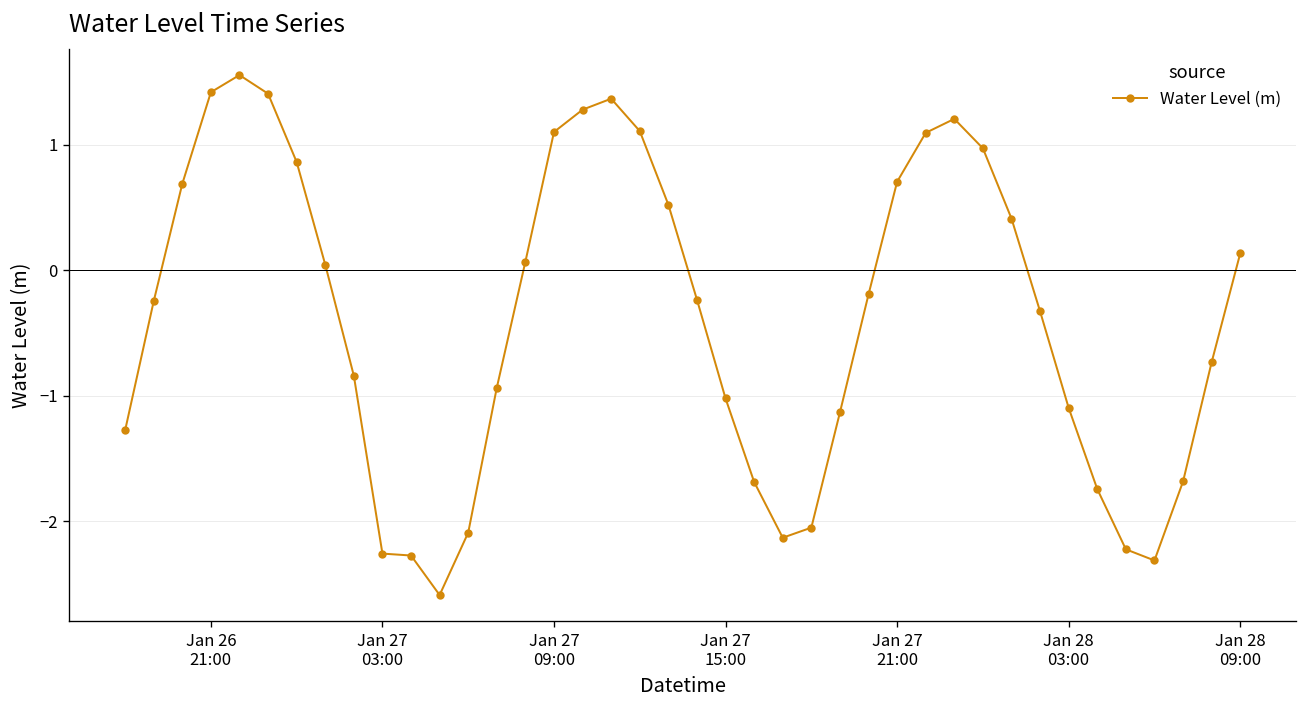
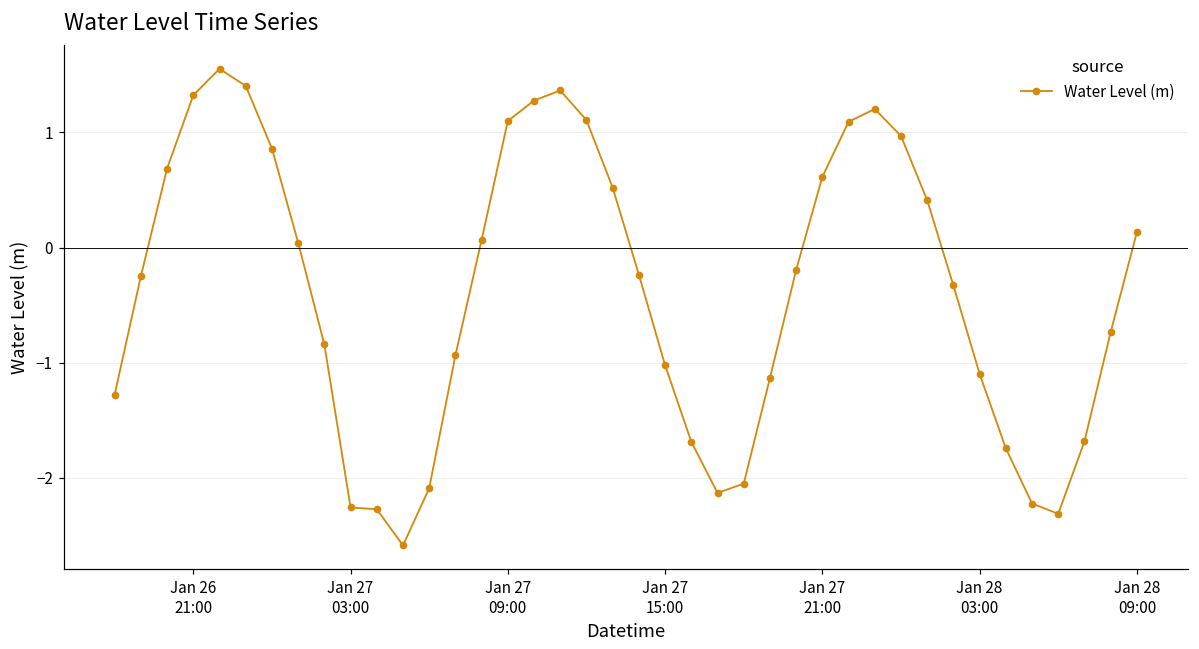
  {
-   "Jan 26 21:00": 1.42,
+   "Jan 26 21:00": 1.32,
    "Jan 27 03:00": -2.26,
    "Jan 27 09:00": 1.10,
    "Jan 27 15:00": -1.02,
-   "Jan 27 21:00": 0.70,
+   "Jan 27 21:00": 0.61,
    "Jan 28 03:00": -1.10,
    "Jan 28 09:00": 0.13
  }
